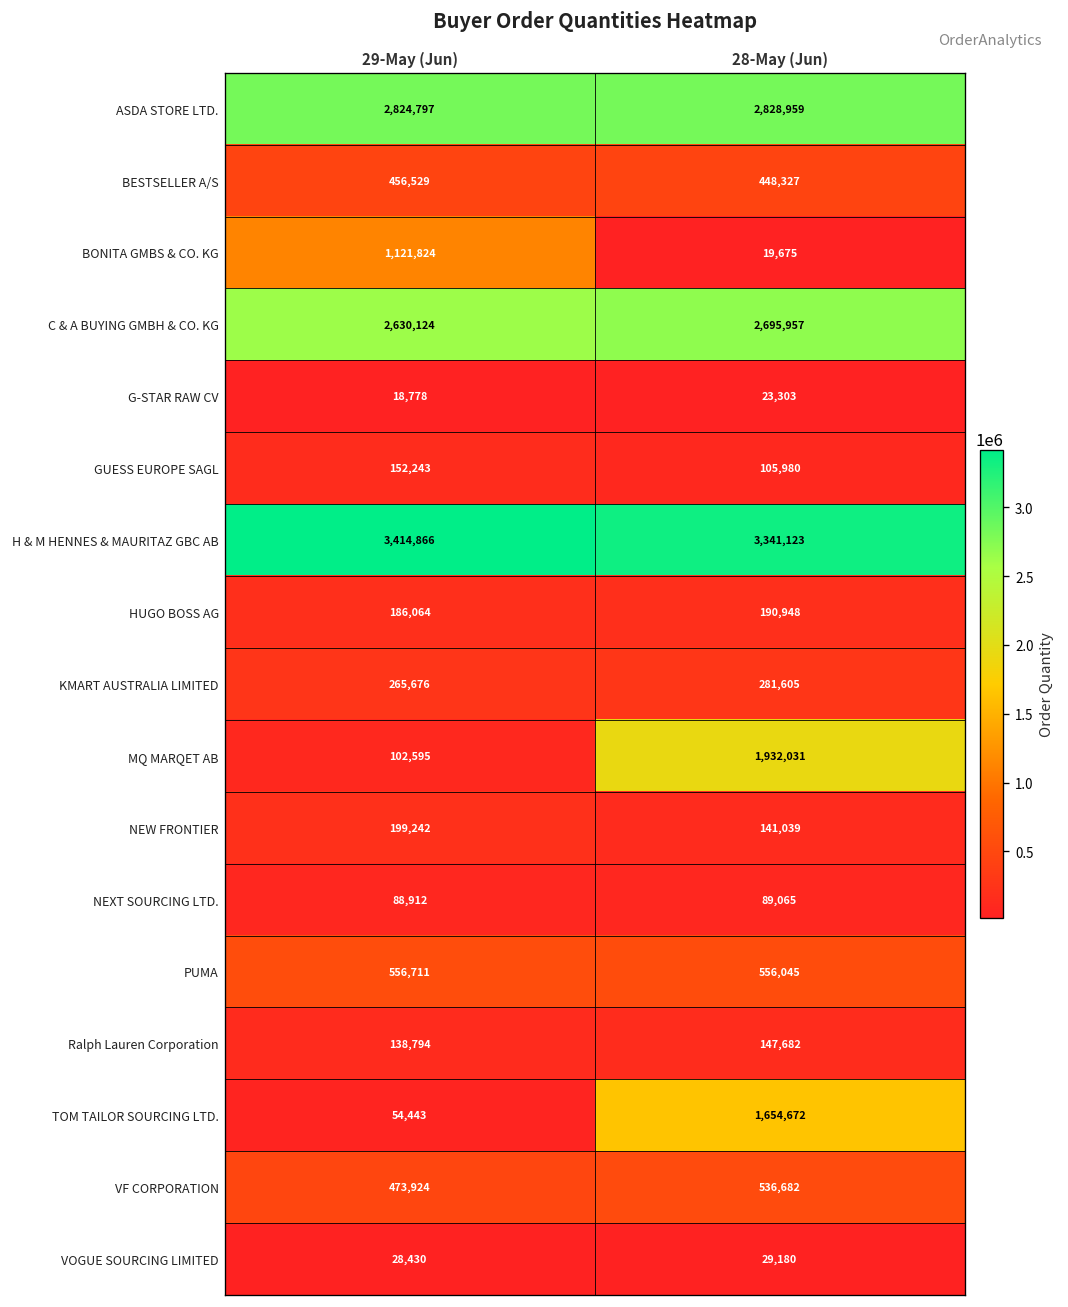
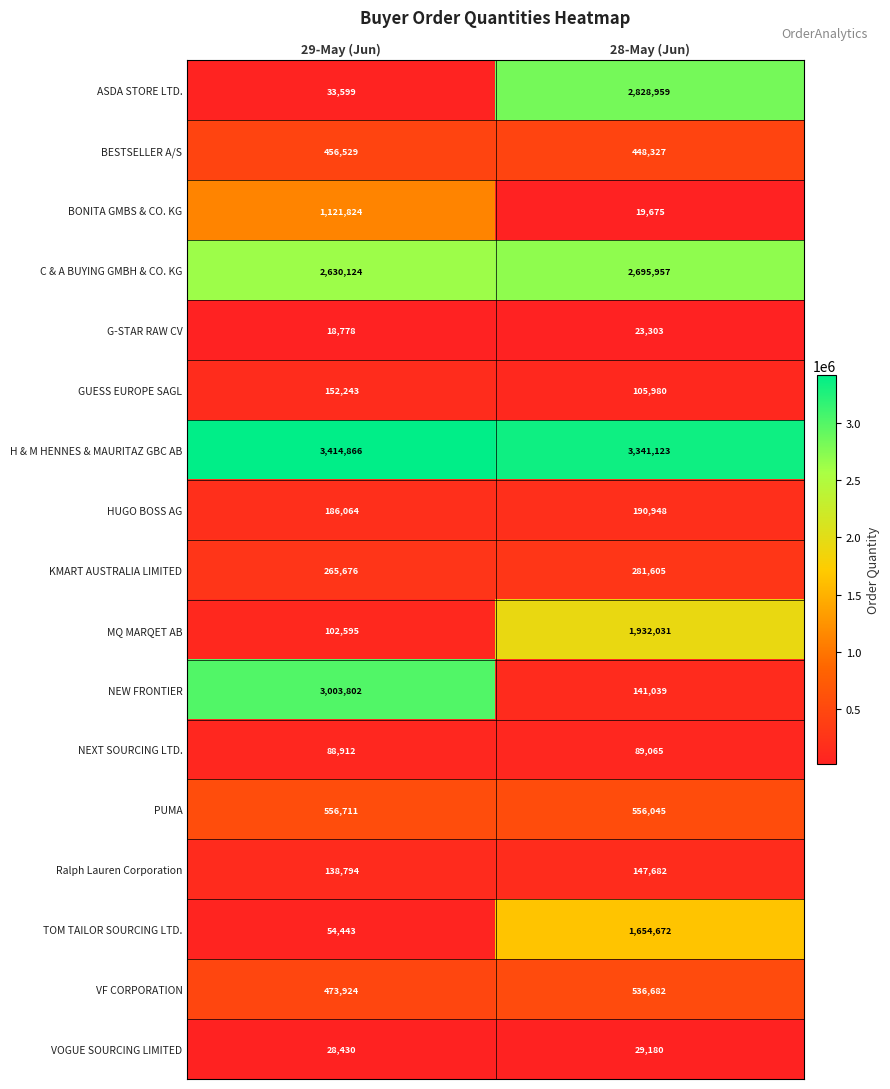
  {
    "ASDA STORE LTD.": {
-     "29-May (Jun)": "2,824,797",
+     "29-May (Jun)": "33,599",
      "28-May (Jun)": "2,828,959"
    },
    "BESTSELLER A/S": {
      "29-May (Jun)": "456,529",
      "28-May (Jun)": "448,327"
    },
    "BONITA GMBS & CO. KG": {
      "29-May (Jun)": "1,121,824",
      "28-May (Jun)": "19,675"
    },
    "C & A BUYING GMBH & CO. KG": {
      "29-May (Jun)": "2,630,124",
      "28-May (Jun)": "2,695,957"
    },
    "G-STAR RAW CV": {
      "29-May (Jun)": "18,778",
      "28-May (Jun)": "23,303"
    },
    "GUESS EUROPE SAGL": {
      "29-May (Jun)": "152,243",
      "28-May (Jun)": "105,980"
    },
    "H & M HENNES & MAURITAZ GBC AB": {
      "29-May (Jun)": "3,414,866",
      "28-May (Jun)": "3,341,123"
    },
    "HUGO BOSS AG": {
      "29-May (Jun)": "186,064",
      "28-May (Jun)": "190,948"
    },
    "KMART AUSTRALIA LIMITED": {
      "29-May (Jun)": "265,676",
      "28-May (Jun)": "281,605"
    },
    "MQ MARQET AB": {
      "29-May (Jun)": "102,595",
      "28-May (Jun)": "1,932,031"
    },
    "NEW FRONTIER": {
-     "29-May (Jun)": "199,242",
+     "29-May (Jun)": "3,003,802",
      "28-May (Jun)": "141,039"
    },
    "NEXT SOURCING LTD.": {
      "29-May (Jun)": "88,912",
      "28-May (Jun)": "89,065"
    },
    "PUMA": {
      "29-May (Jun)": "556,711",
      "28-May (Jun)": "556,045"
    },
    "Ralph Lauren Corporation": {
      "29-May (Jun)": "138,794",
      "28-May (Jun)": "147,682"
    },
    "TOM TAILOR SOURCING LTD.": {
      "29-May (Jun)": "54,443",
      "28-May (Jun)": "1,654,672"
    },
    "VF CORPORATION": {
      "29-May (Jun)": "473,924",
      "28-May (Jun)": "536,682"
    },
    "VOGUE SOURCING LIMITED": {
      "29-May (Jun)": "28,430",
      "28-May (Jun)": "29,180"
    }
  }
